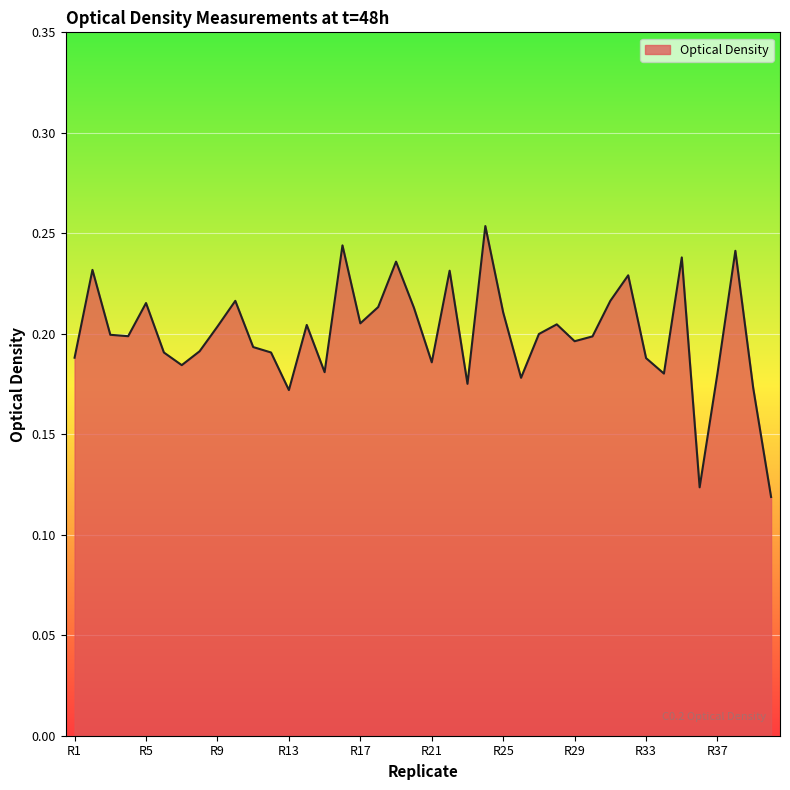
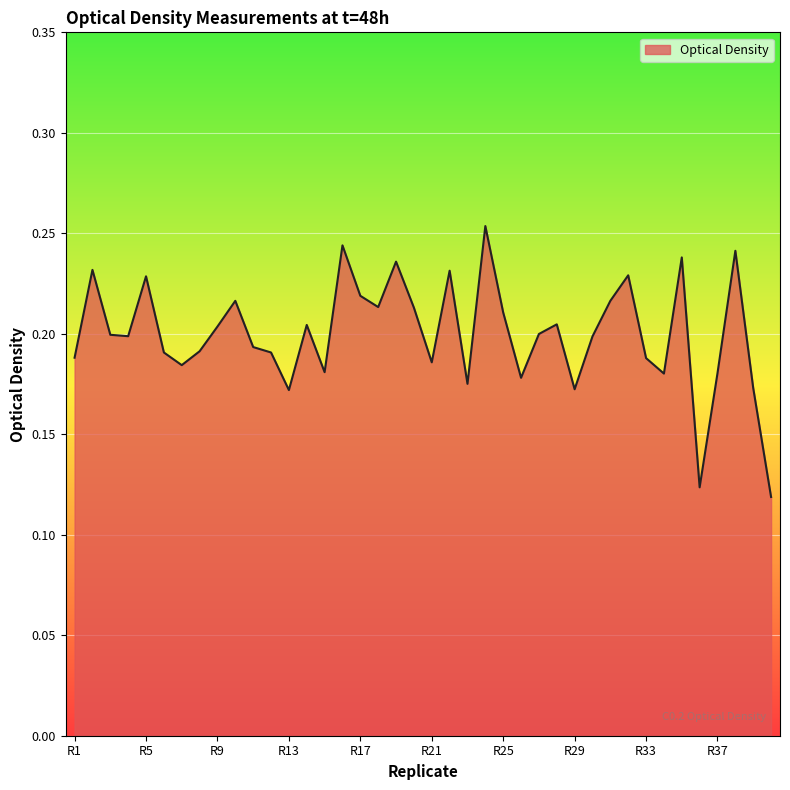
  {
    "R1": 0.188,
-   "R5": 0.215,
+   "R5": 0.229,
    "R9": 0.204,
    "R13": 0.172,
-   "R17": 0.205,
+   "R17": 0.219,
    "R21": 0.186,
    "R25": 0.211,
-   "R29": 0.196,
+   "R29": 0.172,
    "R33": 0.188,
    "R37": 0.180
  }
